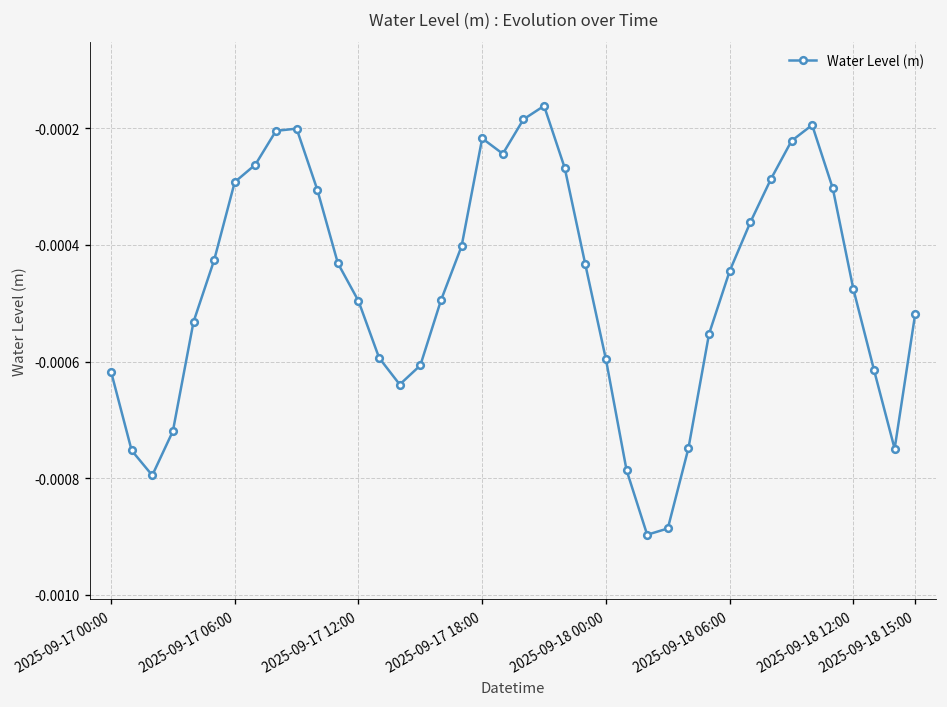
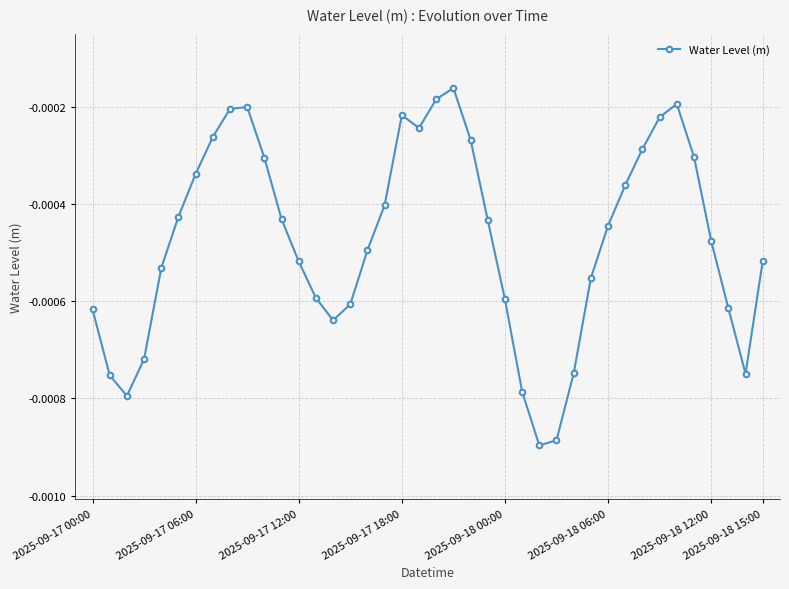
  {
    "2025-09-17 00:00": -0.00062,
-   "2025-09-17 06:00": -0.00029,
-   "2025-09-17 12:00": -0.00050,
+   "2025-09-17 06:00": -0.00034,
+   "2025-09-17 12:00": -0.00052,
    "2025-09-17 18:00": -0.00022,
    "2025-09-18 00:00": -0.00060,
    "2025-09-18 06:00": -0.00044,
    "2025-09-18 12:00": -0.00048,
    "2025-09-18 15:00": -0.00052
  }
